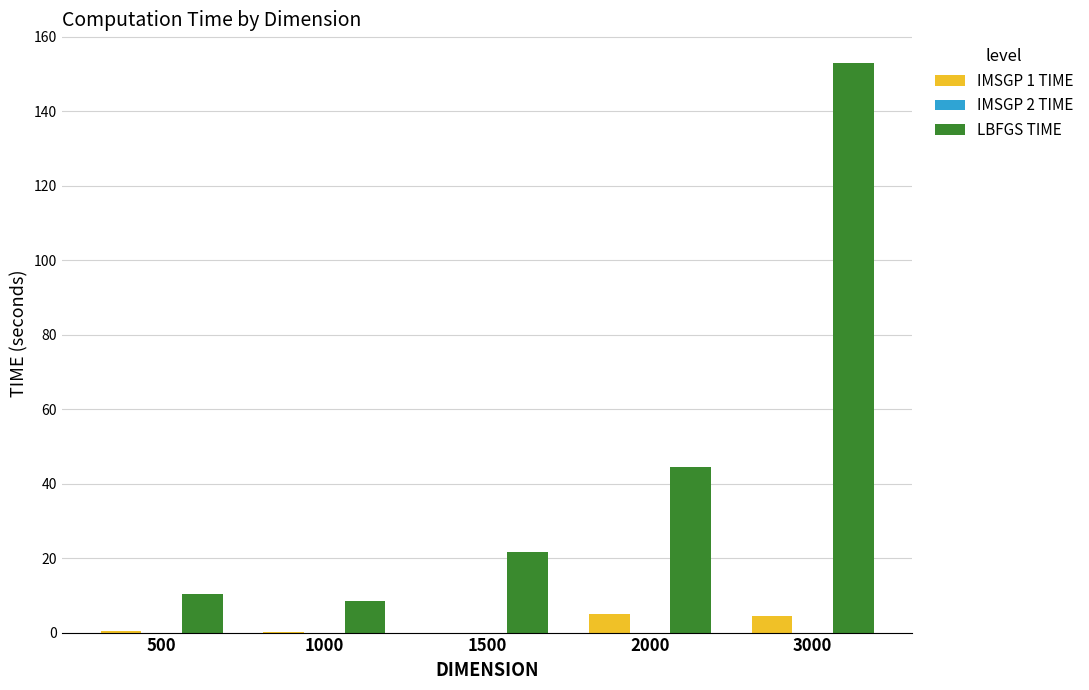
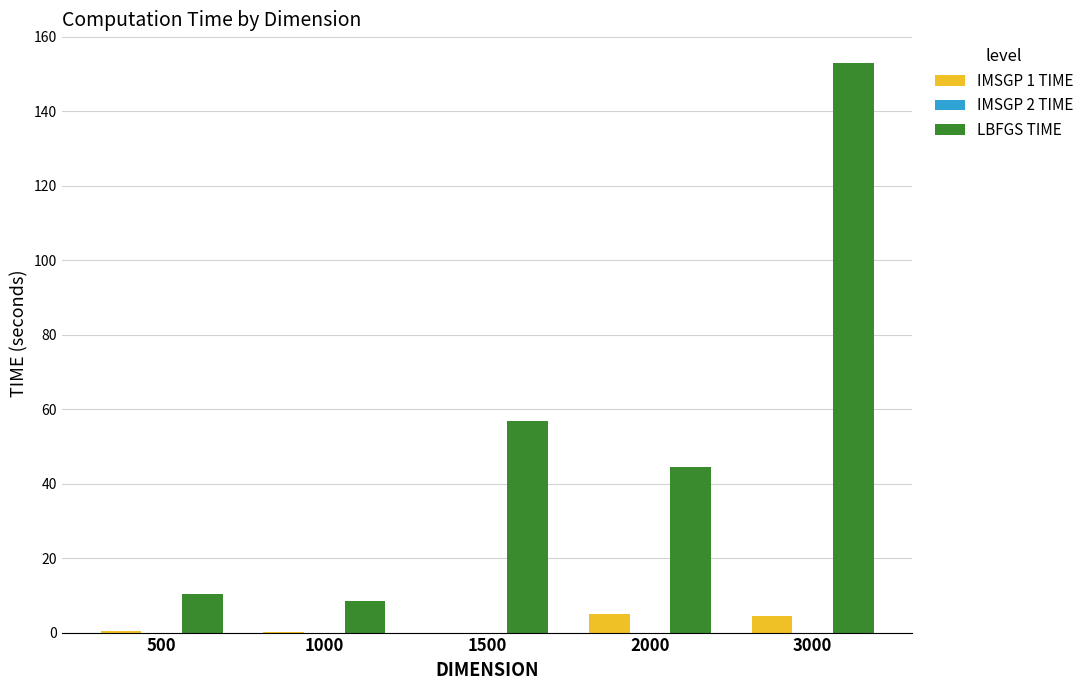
  {
    "IMSGP 1 TIME": {
      "2000": 5,
      "3000": 4
    },
    "LBFGS TIME": {
      "500": 10,
      "1000": 8,
-     "1500": 22,
+     "1500": 57,
      "2000": 44,
      "3000": 153
    }
  }
